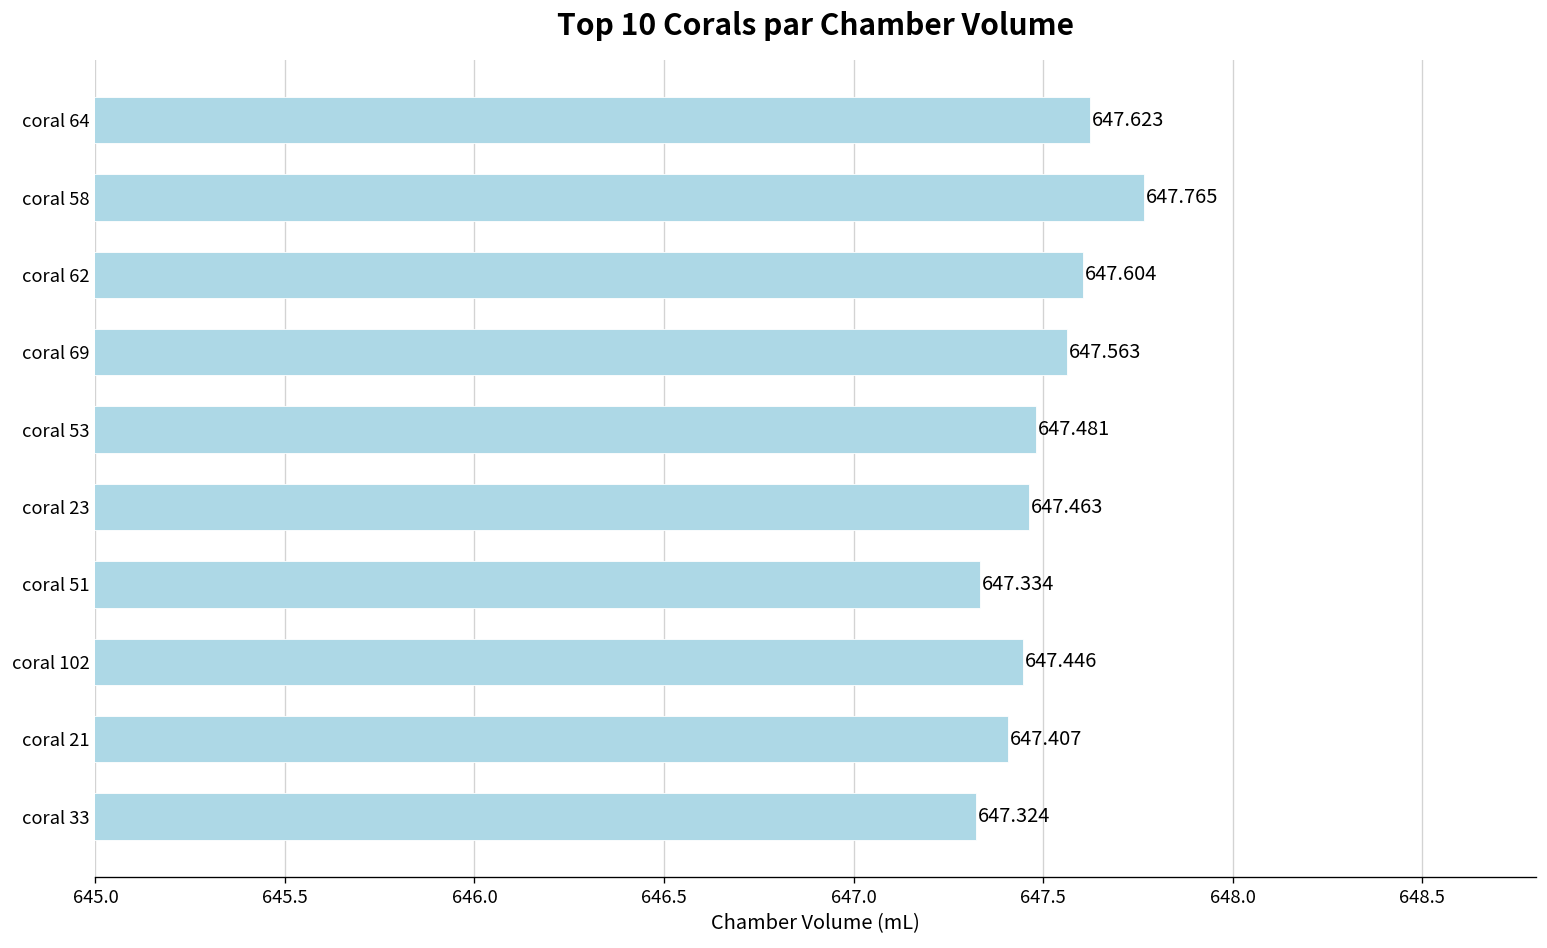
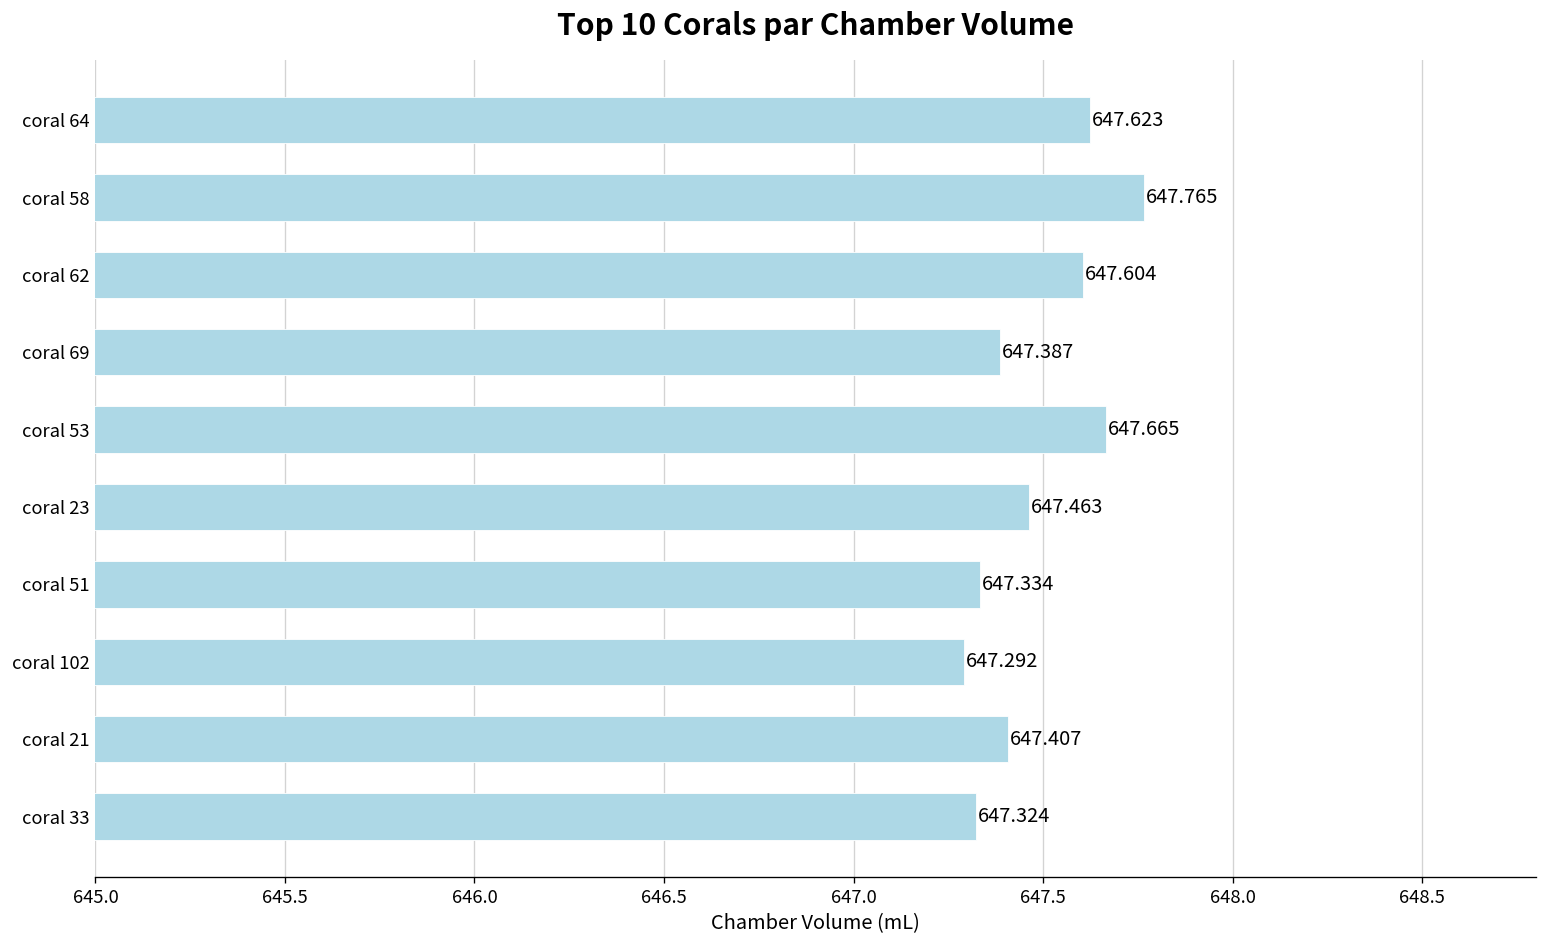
  {
    "coral 64": 647.623,
    "coral 58": 647.765,
    "coral 62": 647.604,
-   "coral 69": 647.563,
-   "coral 53": 647.481,
+   "coral 69": 647.387,
+   "coral 53": 647.665,
    "coral 23": 647.463,
    "coral 51": 647.334,
-   "coral 102": 647.446,
+   "coral 102": 647.292,
    "coral 21": 647.407,
    "coral 33": 647.324
  }
